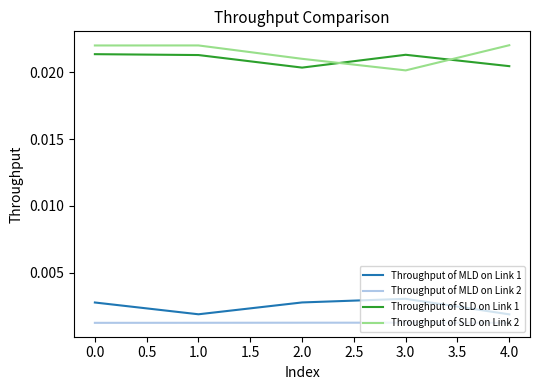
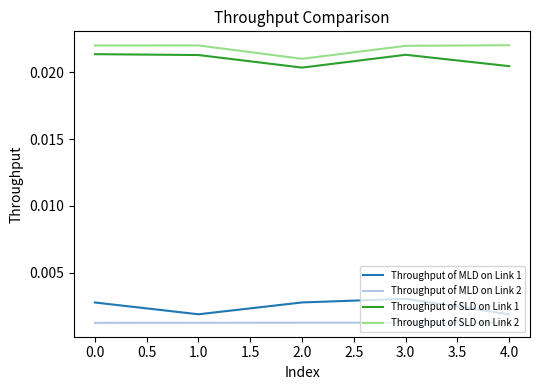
  {
    "Throughput of MLD on Link 1": {
      "0.0": 0.0028,
      "1.0": 0.0019,
      "2.0": 0.0028
    },
    "Throughput of MLD on Link 2": {
      "0.0": 0.0012,
      "1.0": 0.0013,
      "2.0": 0.0013
    },
    "Throughput of SLD on Link 1": {
      "0.0": 0.0213,
      "1.0": 0.0213,
      "2.0": 0.0203,
      "3.0": 0.0213,
      "4.0": 0.0205
    },
    "Throughput of SLD on Link 2": {
      "0.0": 0.0220,
      "1.0": 0.0220,
      "2.0": 0.0210,
-     "3.0": 0.0201,
+     "3.0": 0.0220,
      "4.0": 0.0220
    }
  }
